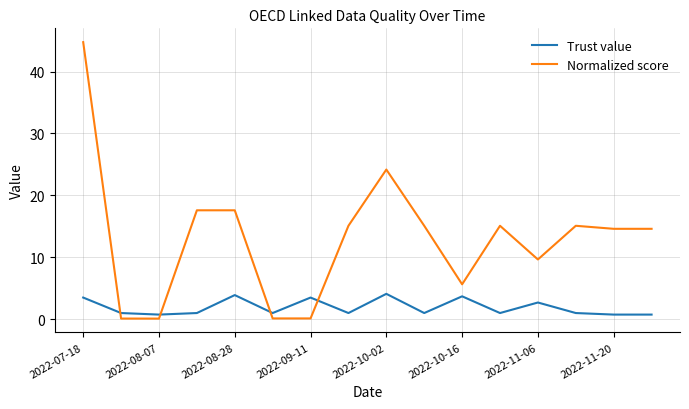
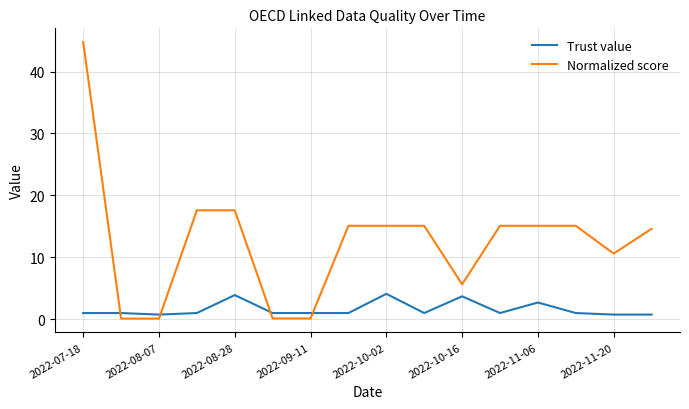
  {
    "Trust value": {
-     "2022-07-18": 4,
+     "2022-07-18": 1,
      "2022-08-07": 1,
      "2022-08-28": 4,
-     "2022-09-11": 4,
+     "2022-09-11": 1,
      "2022-10-02": 4,
      "2022-10-16": 4,
      "2022-11-06": 3,
      "2022-11-20": 1
    },
    "Normalized score": {
      "2022-07-18": 45,
      "2022-08-07": 0,
      "2022-08-28": 18,
      "2022-09-11": 0,
-     "2022-10-02": 24,
+     "2022-10-02": 15,
      "2022-10-16": 6,
-     "2022-11-06": 10,
-     "2022-11-20": 15
+     "2022-11-06": 15,
+     "2022-11-20": 11
    }
  }
